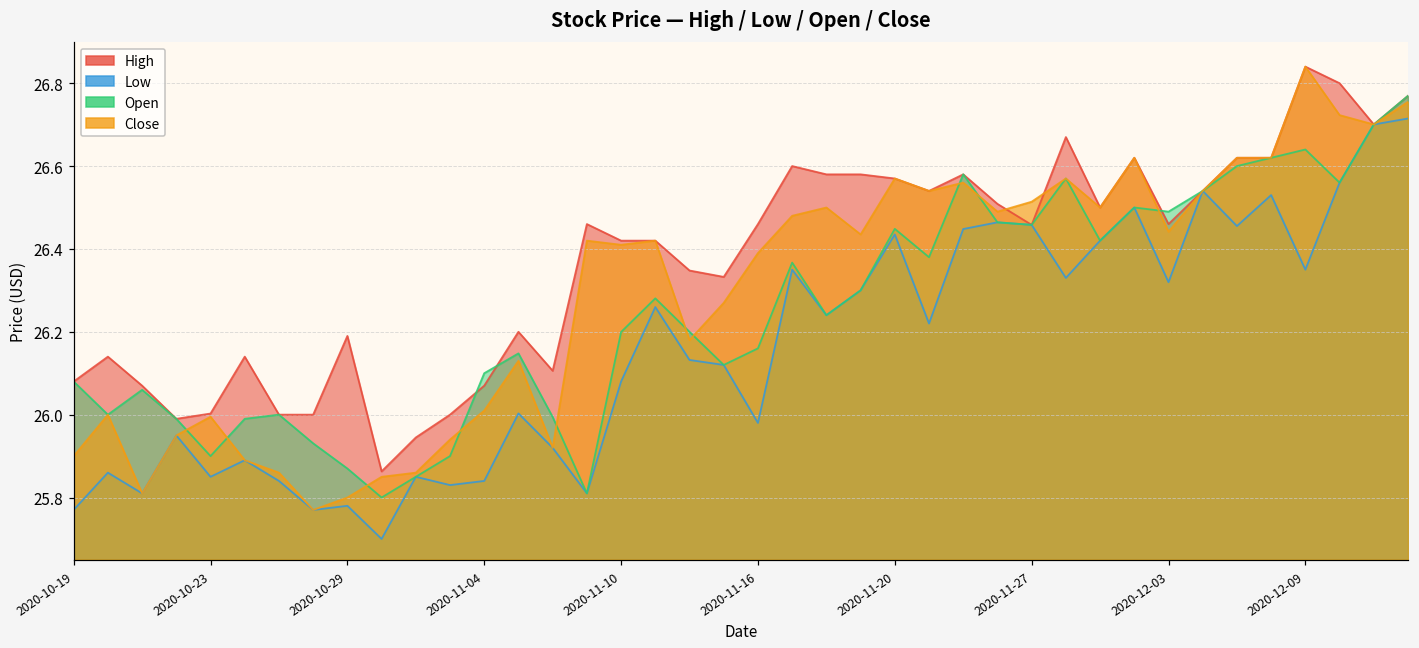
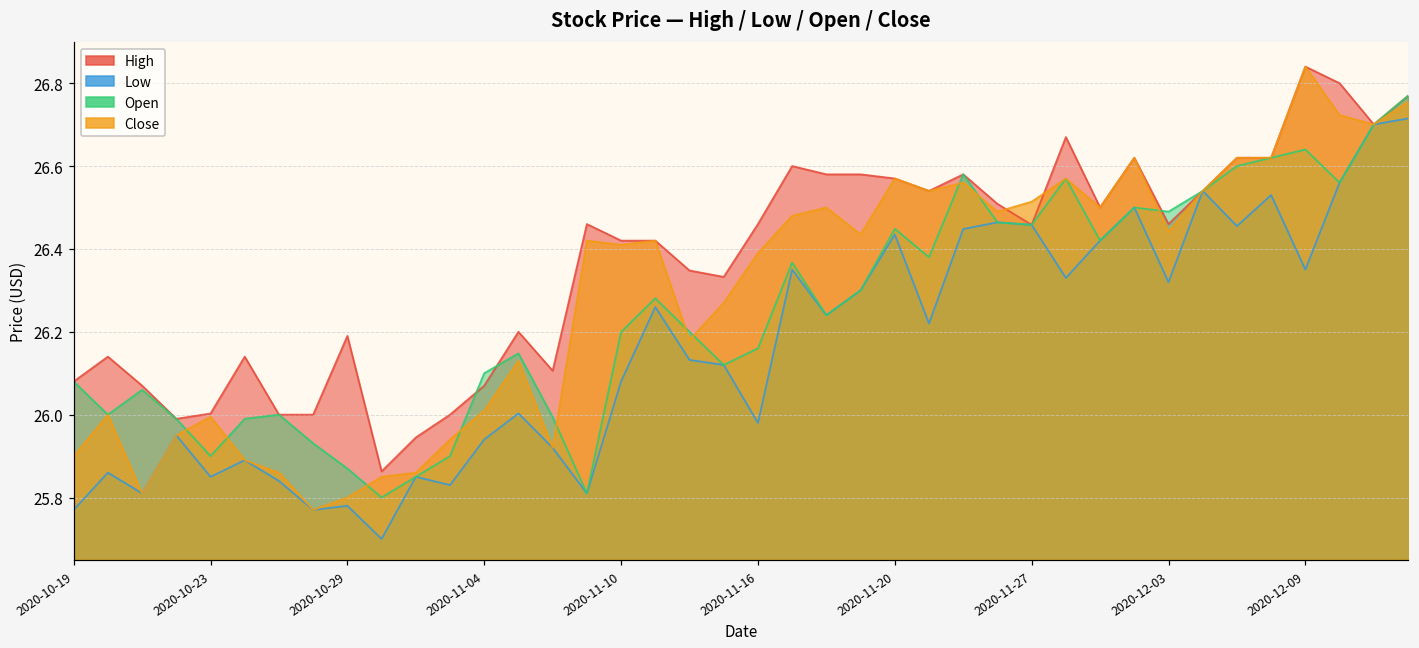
  {
    "High": {
      "2020-10-23": 26.00,
      "2020-10-29": 26.19,
      "2020-11-04": 26.07,
      "2020-11-10": 26.42,
      "2020-11-16": 26.46,
      "2020-12-03": 26.46
    },
    "Low": {
      "2020-10-19": 25.77,
      "2020-10-23": 25.85,
      "2020-10-29": 25.78,
-     "2020-11-04": 25.84,
+     "2020-11-04": 25.94,
      "2020-11-10": 26.08,
      "2020-11-16": 25.98,
      "2020-11-20": 26.44,
      "2020-12-03": 26.32,
      "2020-12-09": 26.35
    },
    "Open": {
      "2020-10-23": 25.90,
      "2020-10-29": 25.87,
      "2020-11-04": 26.10,
      "2020-11-10": 26.20,
      "2020-11-16": 26.16,
      "2020-11-20": 26.45,
      "2020-12-03": 26.49,
      "2020-12-09": 26.64
    },
    "Close": {
      "2020-10-19": 25.90,
      "2020-10-23": 26.00,
      "2020-10-29": 25.80,
      "2020-11-04": 26.01,
      "2020-11-10": 26.41,
      "2020-11-16": 26.39,
      "2020-11-27": 26.51,
      "2020-12-03": 26.44
    }
  }
